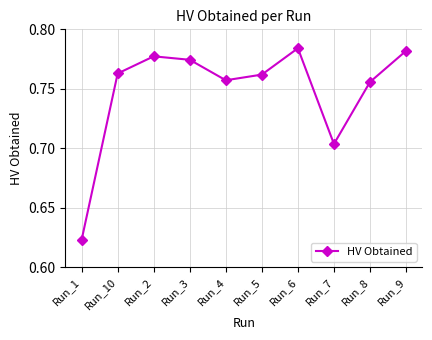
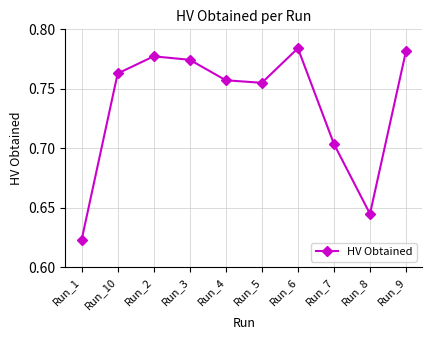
  {
    "Run_1": 0.623,
    "Run_10": 0.763,
    "Run_2": 0.777,
    "Run_3": 0.774,
    "Run_4": 0.757,
-   "Run_5": 0.762,
+   "Run_5": 0.755,
    "Run_6": 0.784,
    "Run_7": 0.704,
-   "Run_8": 0.756,
+   "Run_8": 0.645,
    "Run_9": 0.782
  }
